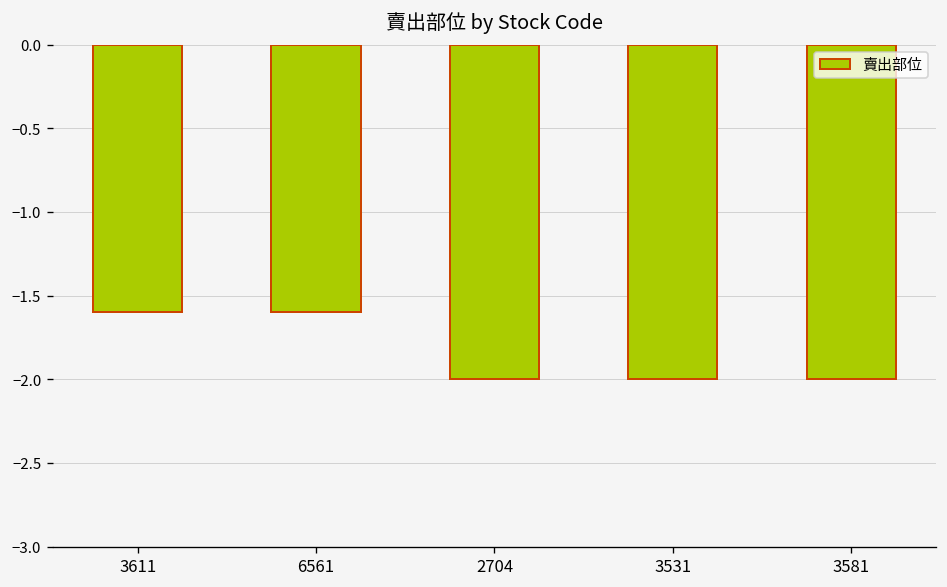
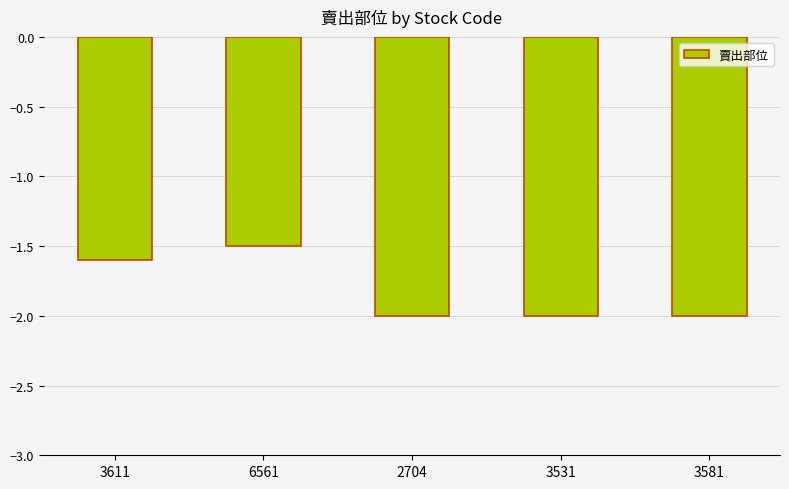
  {
    "3611": -1.6,
-   "6561": -1.6,
+   "6561": -1.5,
    "2704": -2.0,
    "3531": -2.0,
    "3581": -2.0
  }
